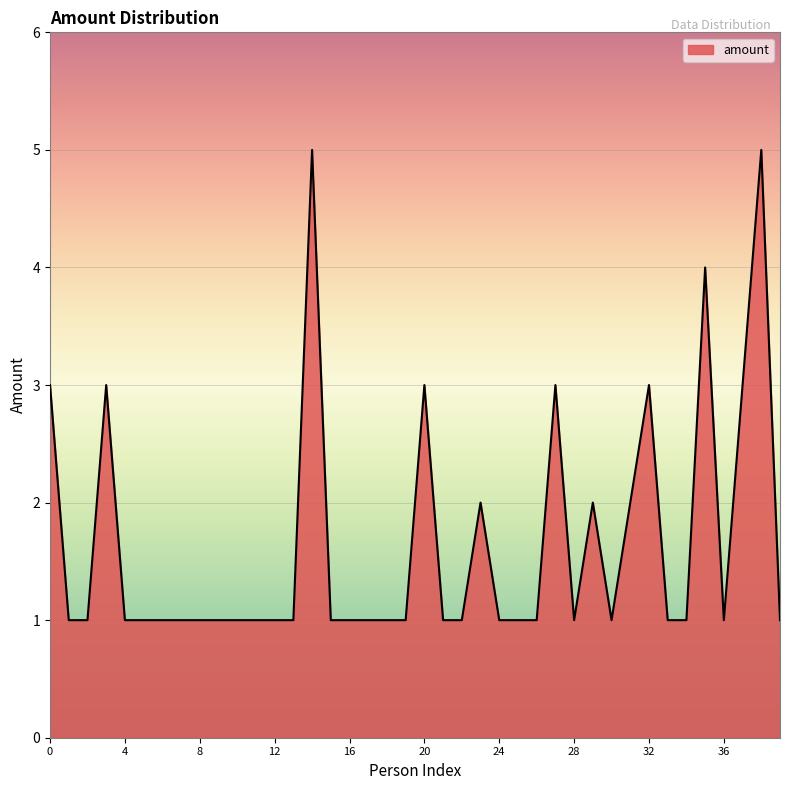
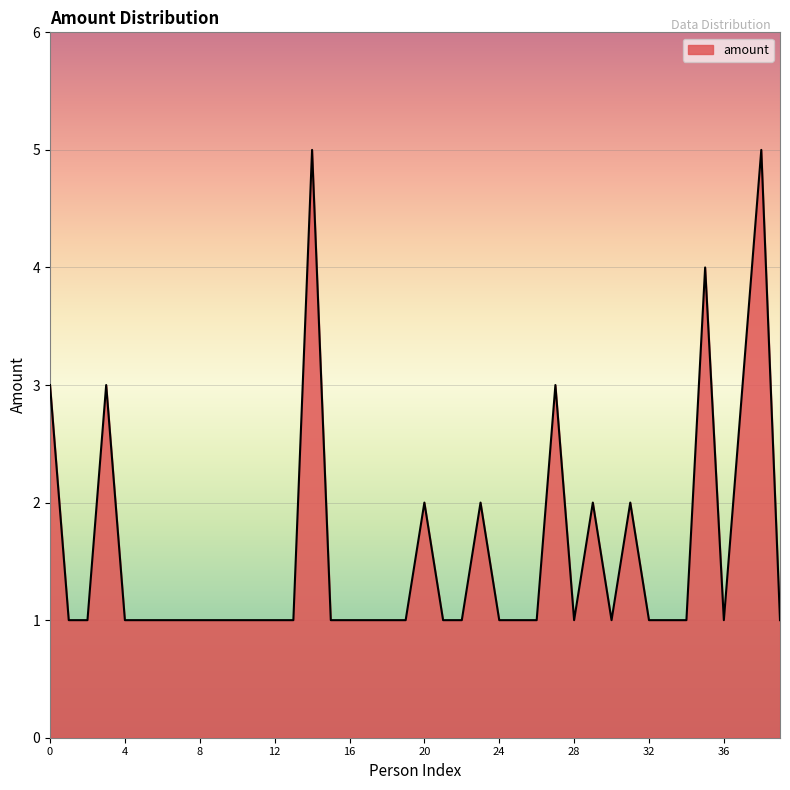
  {
    "0": 3,
    "4": 1,
    "8": 1,
    "12": 1,
    "16": 1,
-   "20": 3,
+   "20": 2,
    "24": 1,
    "28": 1,
-   "32": 3,
+   "32": 1,
    "36": 1
  }
